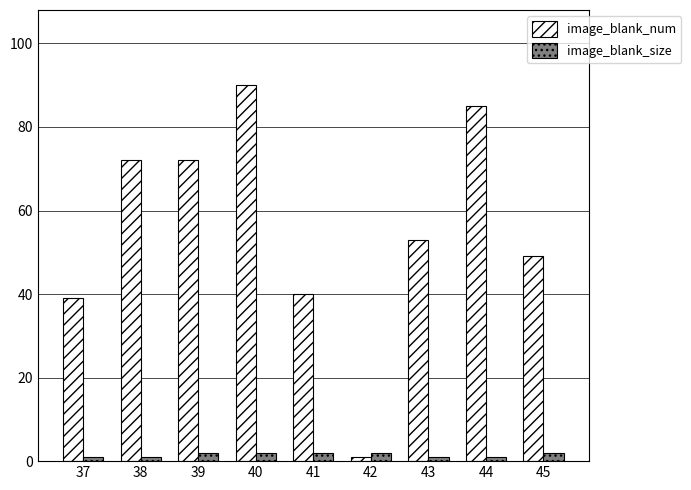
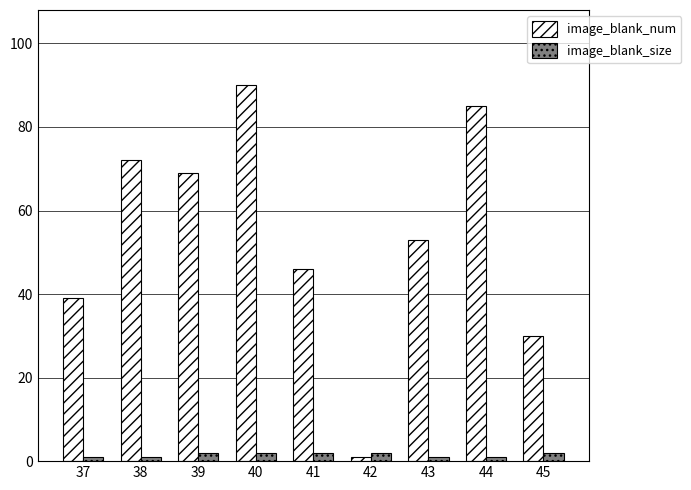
  {
    "image_blank_num": {
      "37": 39,
      "38": 72,
-     "39": 72,
+     "39": 69,
      "40": 90,
-     "41": 40,
+     "41": 46,
      "42": 1,
      "43": 53,
      "44": 85,
-     "45": 49
+     "45": 30
    },
    "image_blank_size": {
      "37": 1,
      "38": 1,
      "39": 2,
      "40": 2,
      "41": 2,
      "42": 2,
      "43": 1,
      "44": 1,
      "45": 2
    }
  }
